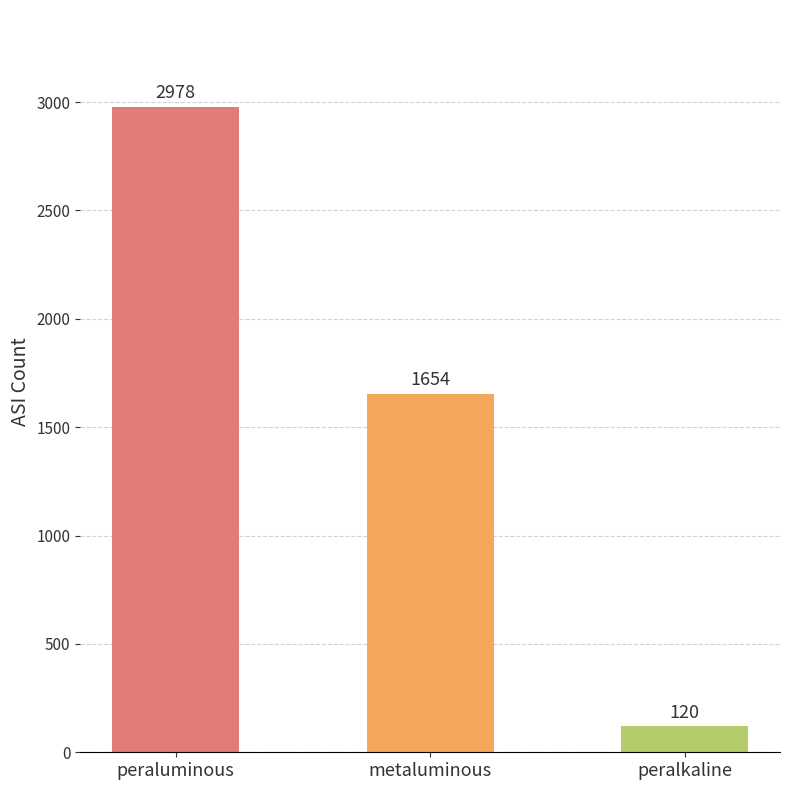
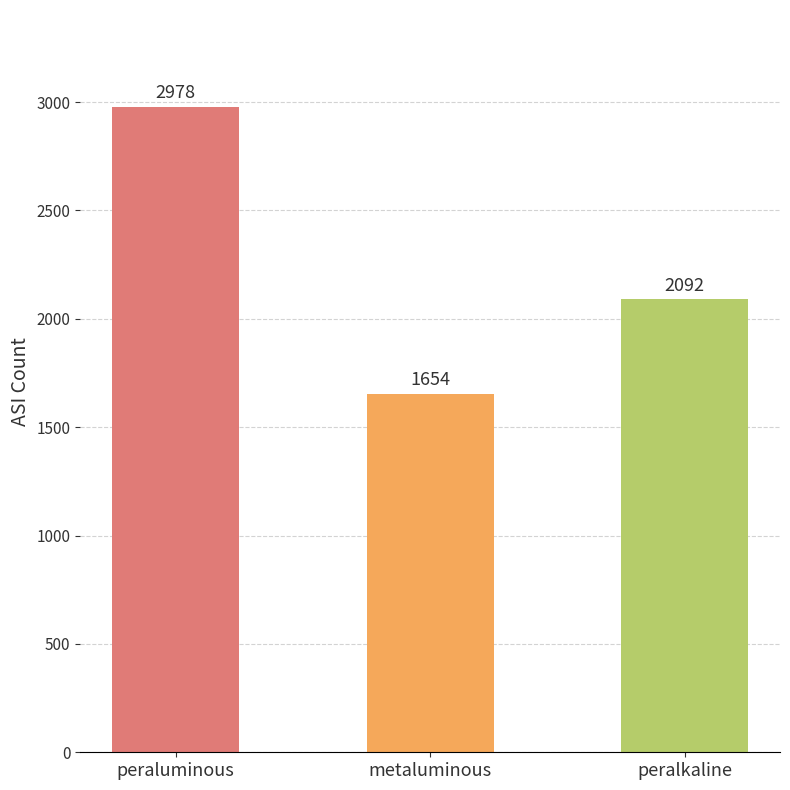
  {
    "peraluminous": 2978,
    "metaluminous": 1654,
-   "peralkaline": 120
+   "peralkaline": 2092
  }
